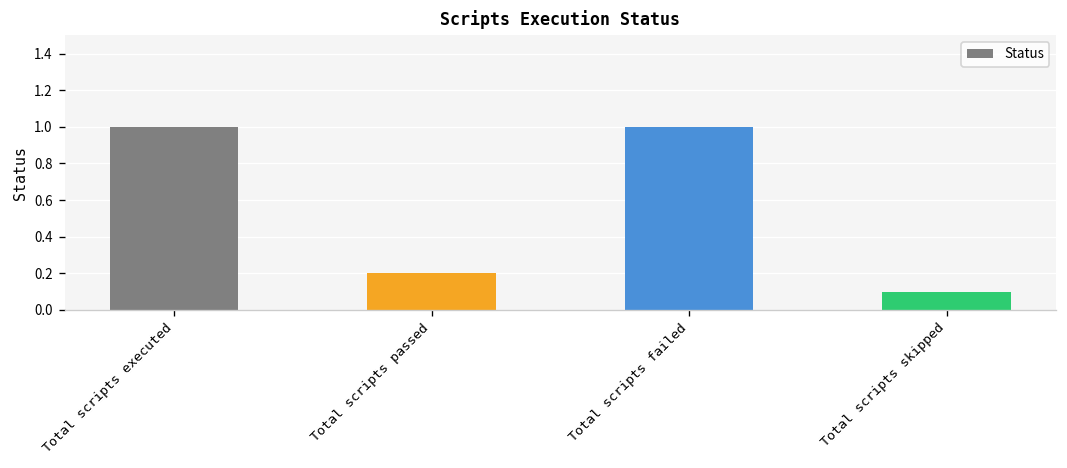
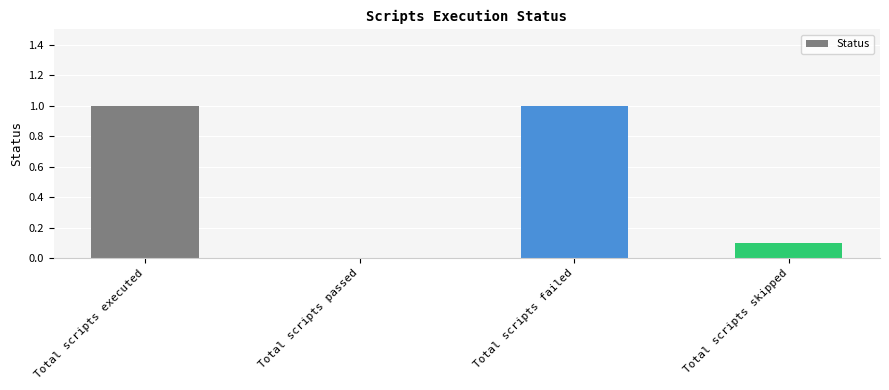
  {
    "Total scripts executed": 1.0,
-   "Total scripts passed": 0.2,
+   "Total scripts passed": 0.0,
    "Total scripts failed": 1.0,
    "Total scripts skipped": 0.1
  }
